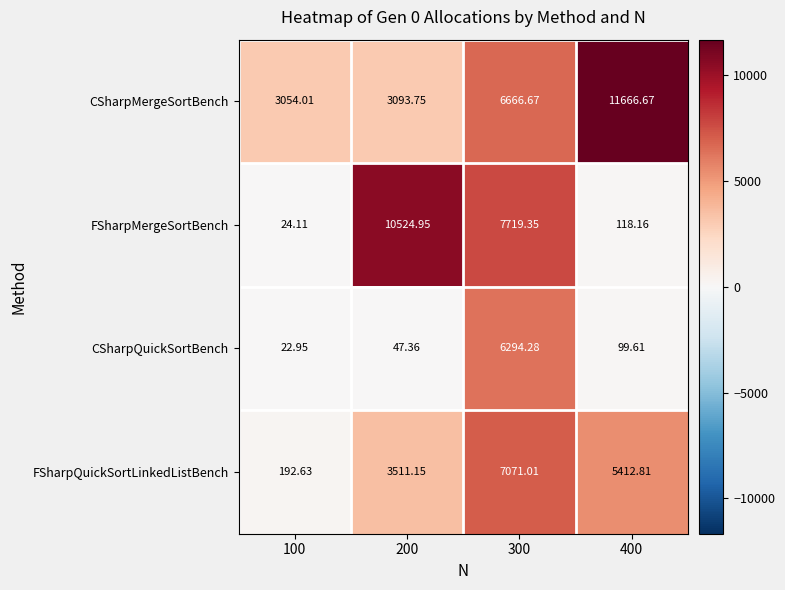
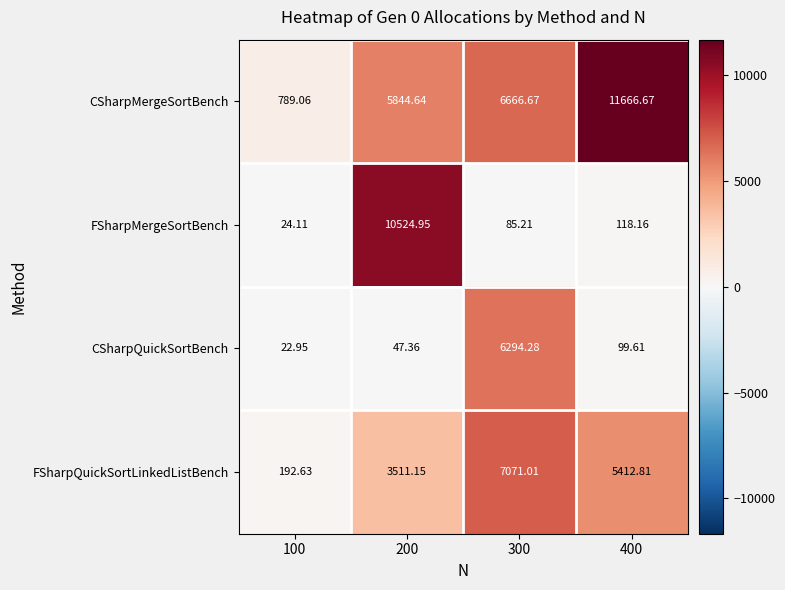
  {
    "CSharpMergeSortBench": {
-     "100": 3054.01,
-     "200": 3093.75,
+     "100": 789.06,
+     "200": 5844.64,
      "300": 6666.67,
      "400": 11666.67
    },
    "FSharpMergeSortBench": {
      "100": 24.11,
      "200": 10524.95,
-     "300": 7719.35,
+     "300": 85.21,
      "400": 118.16
    },
    "CSharpQuickSortBench": {
      "100": 22.95,
      "200": 47.36,
      "300": 6294.28,
      "400": 99.61
    },
    "FSharpQuickSortLinkedListBench": {
      "100": 192.63,
      "200": 3511.15,
      "300": 7071.01,
      "400": 5412.81
    }
  }
